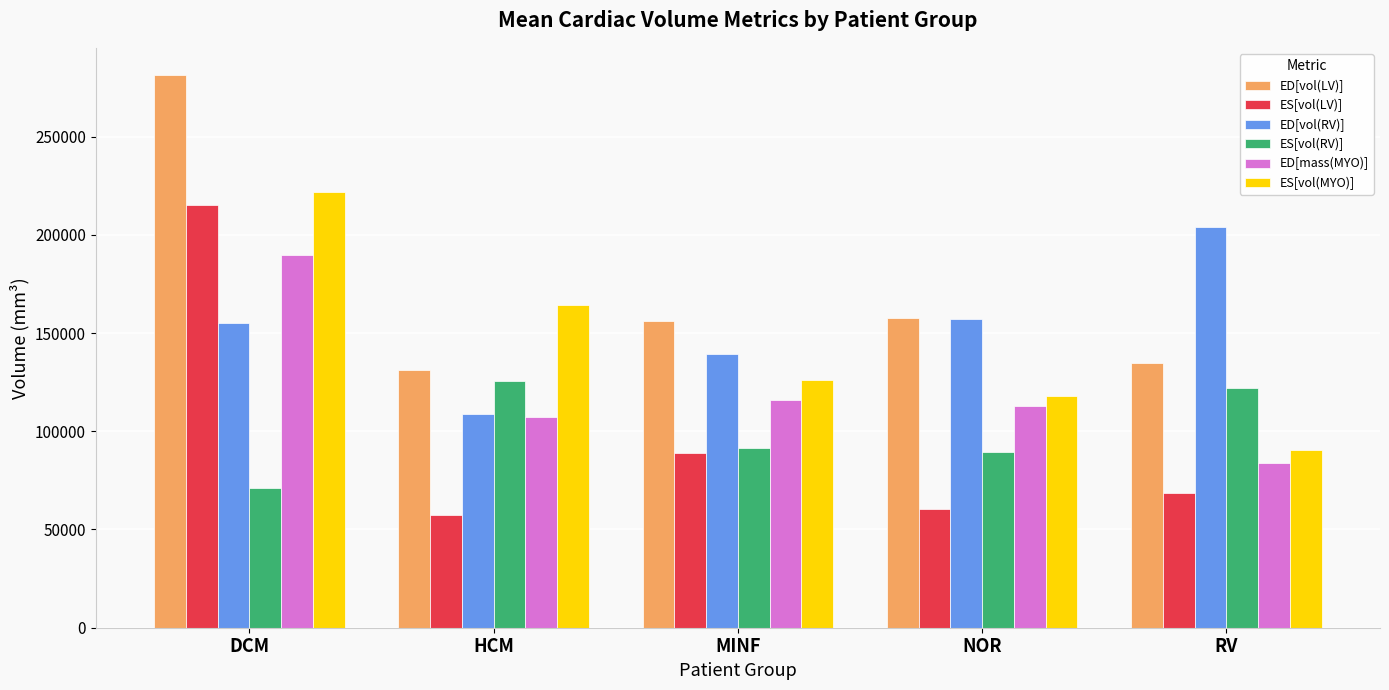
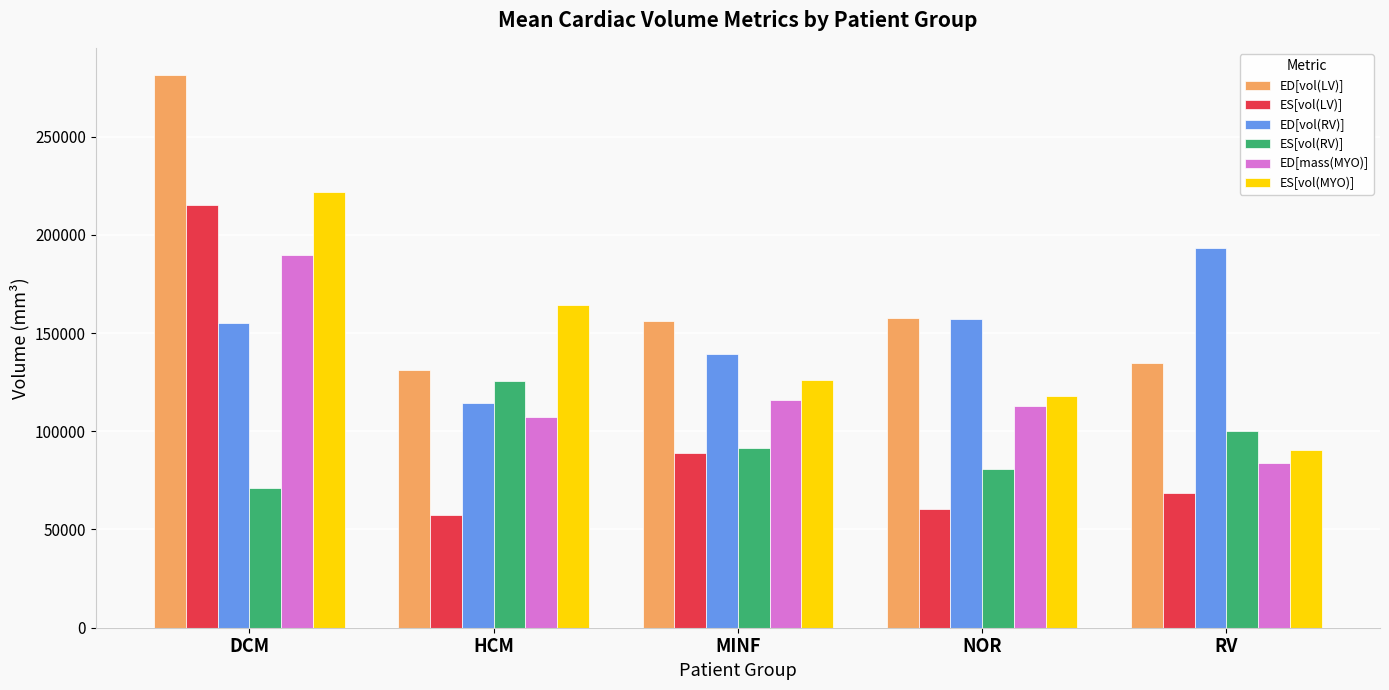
  {
    "ED[vol(LV)]": {
      "DCM": 281000,
      "HCM": 131000,
      "MINF": 156000,
      "NOR": 158000,
      "RV": 135000
    },
    "ES[vol(LV)]": {
      "DCM": 215000,
      "HCM": 57000,
      "MINF": 89000,
      "NOR": 60000,
      "RV": 68000
    },
    "ED[vol(RV)]": {
      "DCM": 155000,
-     "HCM": 109000,
+     "HCM": 115000,
      "MINF": 139000,
      "NOR": 157000,
-     "RV": 204000
+     "RV": 194000
    },
    "ES[vol(RV)]": {
      "DCM": 71000,
      "HCM": 126000,
      "MINF": 92000,
-     "NOR": 90000,
-     "RV": 122000
+     "NOR": 81000,
+     "RV": 100000
    },
    "ED[mass(MYO)]": {
      "DCM": 190000,
      "HCM": 107000,
      "MINF": 116000,
      "NOR": 113000,
      "RV": 84000
    },
    "ES[vol(MYO)]": {
      "DCM": 222000,
      "HCM": 164000,
      "MINF": 126000,
      "NOR": 118000,
      "RV": 91000
    }
  }
